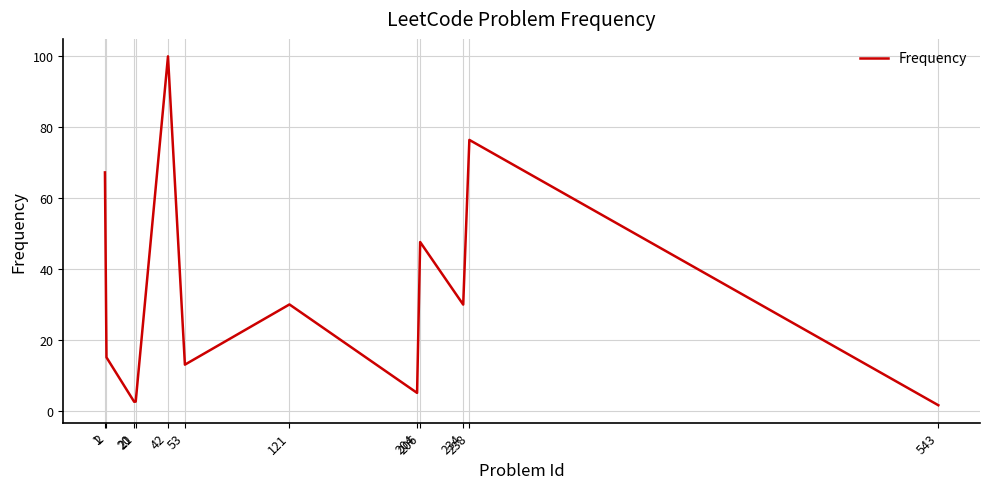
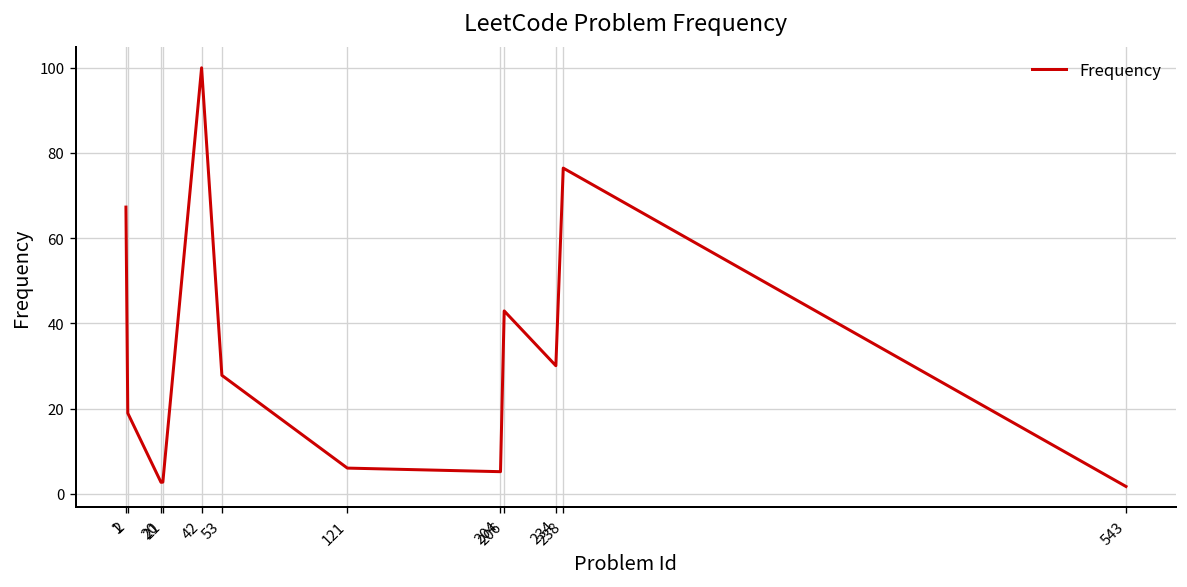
  {
    "1": 67,
-   "2": 15,
+   "2": 19,
    "20": 3,
    "21": 3,
    "42": 100,
-   "53": 13,
-   "121": 30,
+   "53": 28,
+   "121": 6,
    "204": 5,
-   "206": 48,
+   "206": 43,
    "234": 30,
    "238": 76,
    "543": 2
  }
